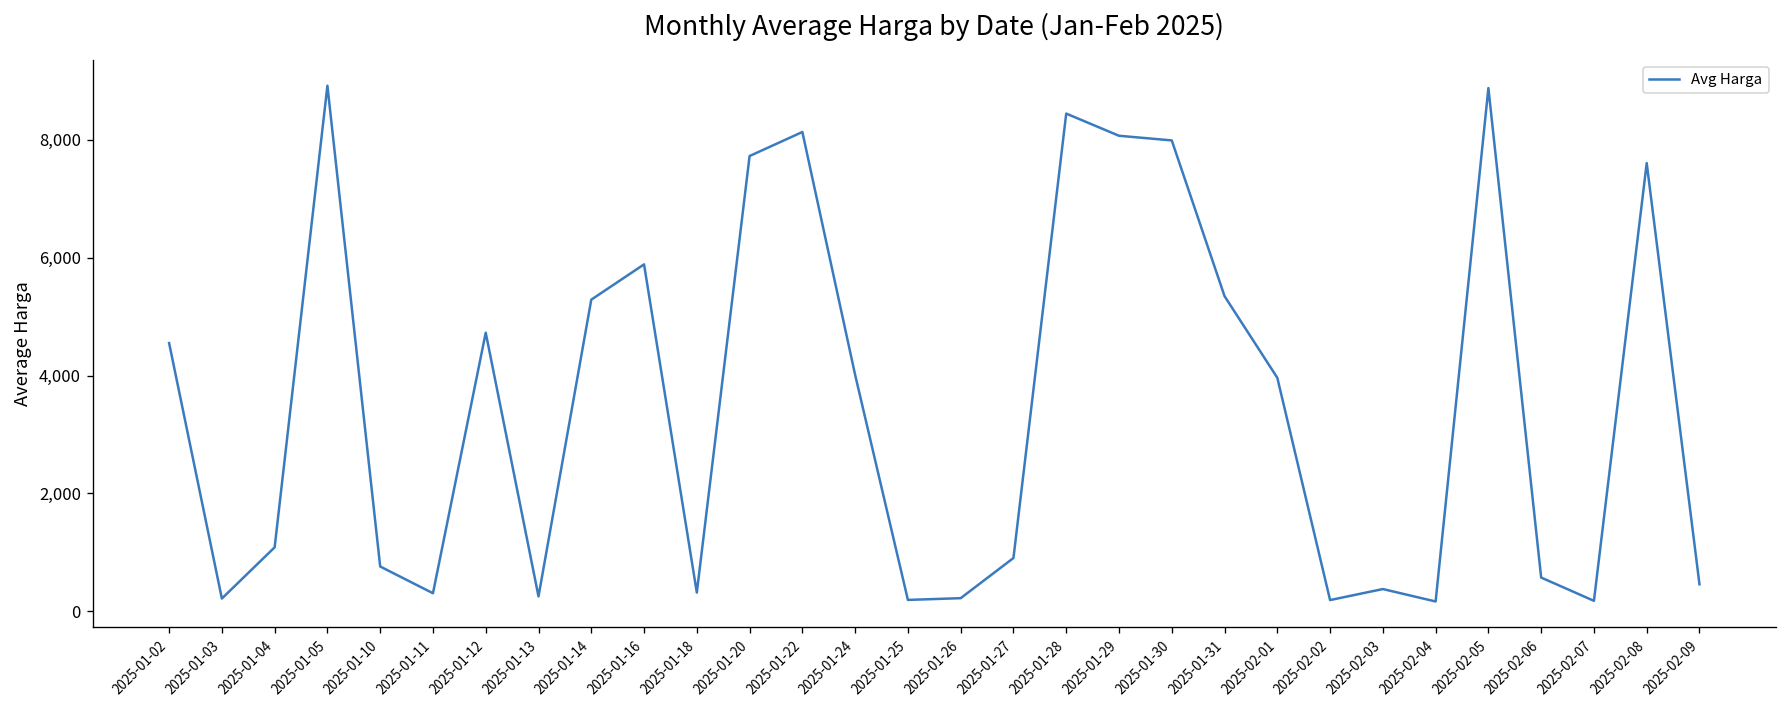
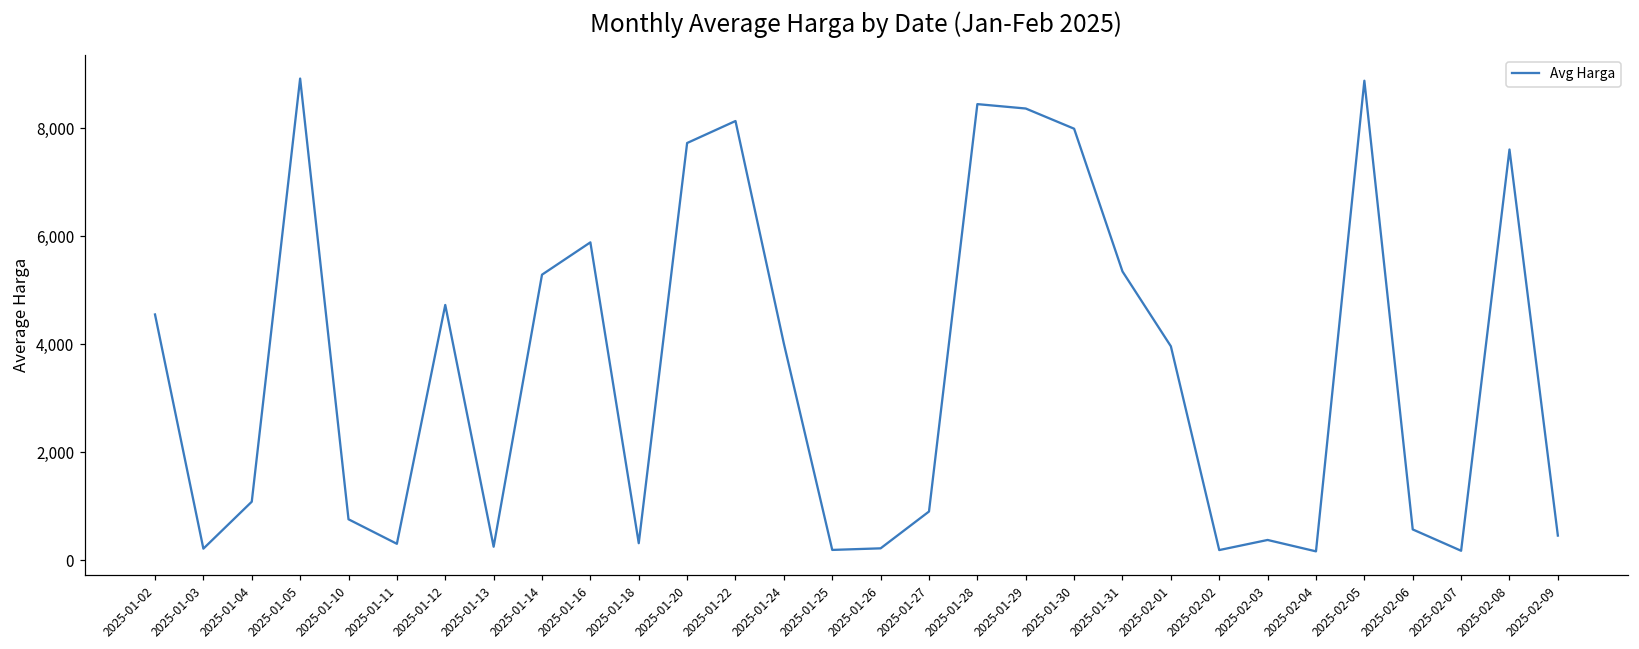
  {
    "2025-01-02": "4,600",
    "2025-01-03": "200",
    "2025-01-04": "1,100",
    "2025-01-05": "8,900",
    "2025-01-10": "800",
    "2025-01-11": "300",
    "2025-01-12": "4,700",
    "2025-01-13": "200",
    "2025-01-14": "5,300",
    "2025-01-16": "5,900",
    "2025-01-18": "300",
    "2025-01-20": "7,700",
    "2025-01-22": "8,100",
    "2025-01-24": "4,000",
    "2025-01-25": "200",
    "2025-01-26": "200",
    "2025-01-27": "900",
    "2025-01-28": "8,400",
-   "2025-01-29": "8,100",
+   "2025-01-29": "8,400",
    "2025-01-30": "8,000",
    "2025-01-31": "5,300",
    "2025-02-01": "4,000",
    "2025-02-02": "200",
    "2025-02-03": "400",
    "2025-02-04": "200",
    "2025-02-05": "8,900",
    "2025-02-06": "600",
    "2025-02-07": "200",
    "2025-02-08": "7,600",
    "2025-02-09": "500"
  }
